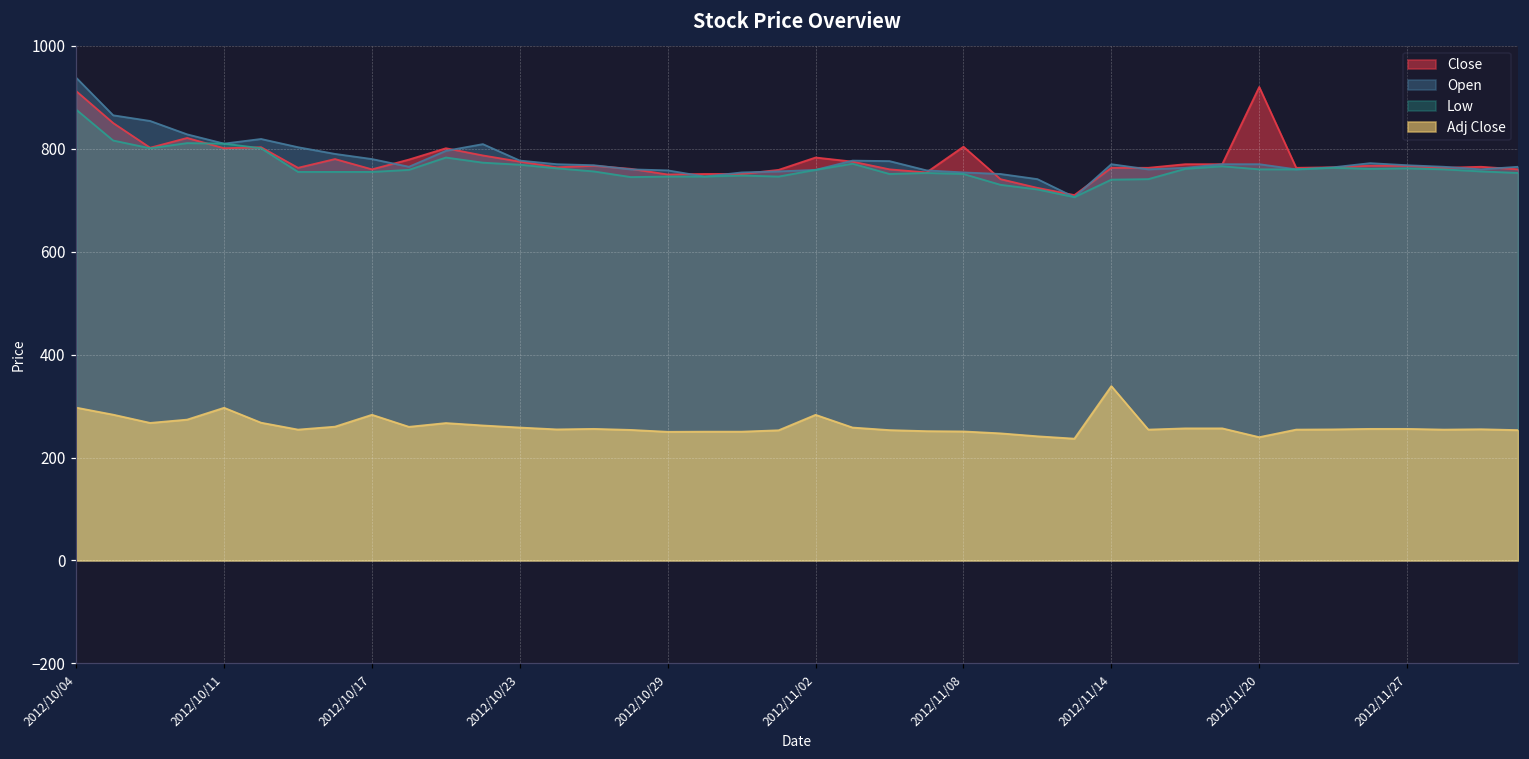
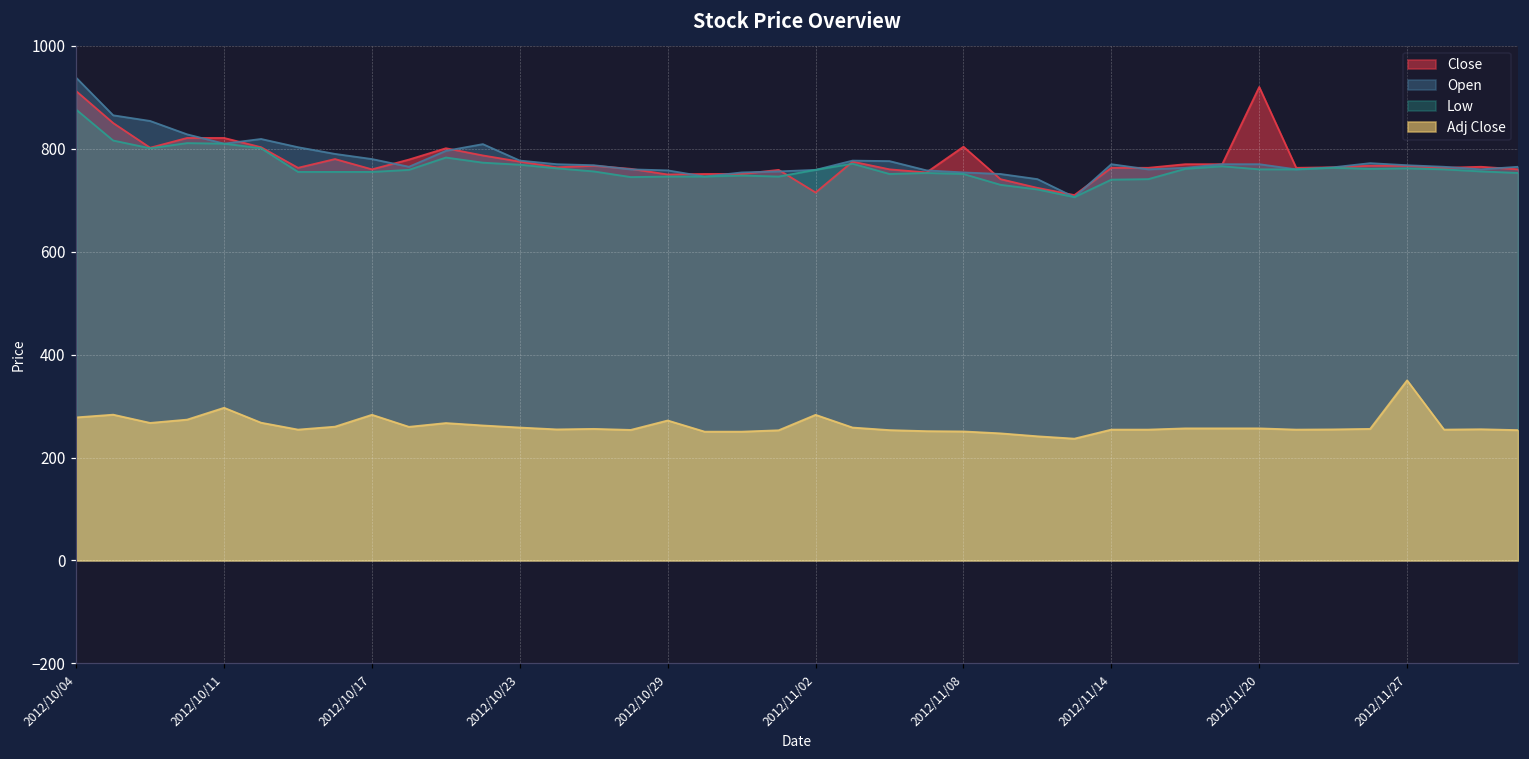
  {
    "Close": {
      "2012/10/04": 910,
-     "2012/10/11": 800,
-     "2012/11/02": 780,
+     "2012/10/11": 820,
+     "2012/11/02": 720,
      "2012/11/08": 800,
      "2012/11/14": 760,
      "2012/11/20": 920
    },
    "Adj Close": {
-     "2012/10/04": 300,
+     "2012/10/04": 280,
      "2012/10/11": 300,
      "2012/10/17": 280,
      "2012/10/23": 260,
-     "2012/10/29": 250,
+     "2012/10/29": 270,
      "2012/11/02": 280,
      "2012/11/08": 250,
-     "2012/11/14": 340,
-     "2012/11/20": 240,
-     "2012/11/27": 260
+     "2012/11/14": 250,
+     "2012/11/20": 260,
+     "2012/11/27": 350
    }
  }
